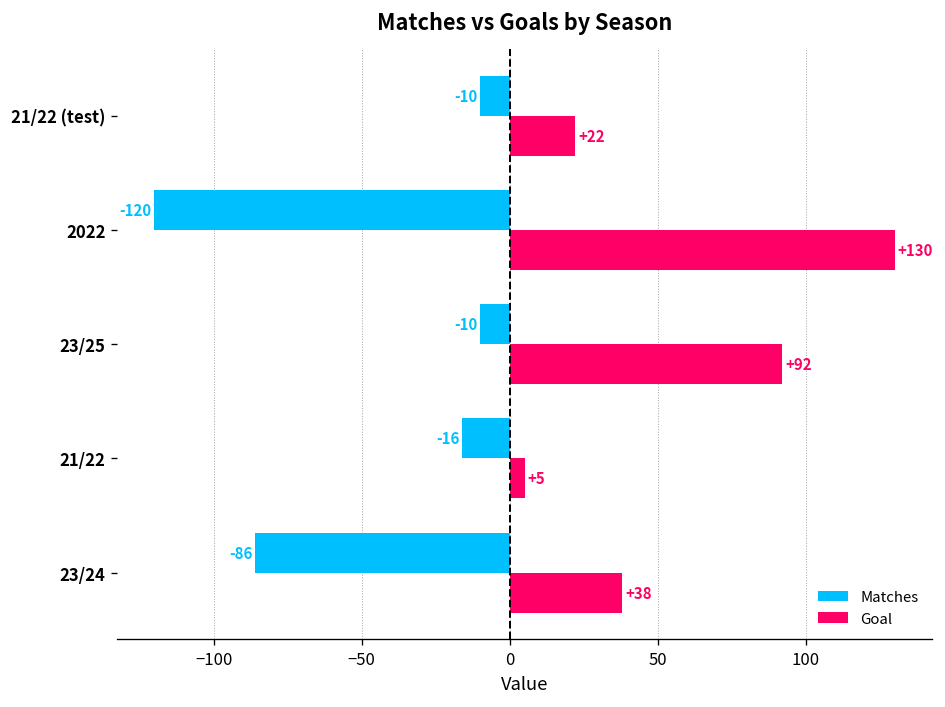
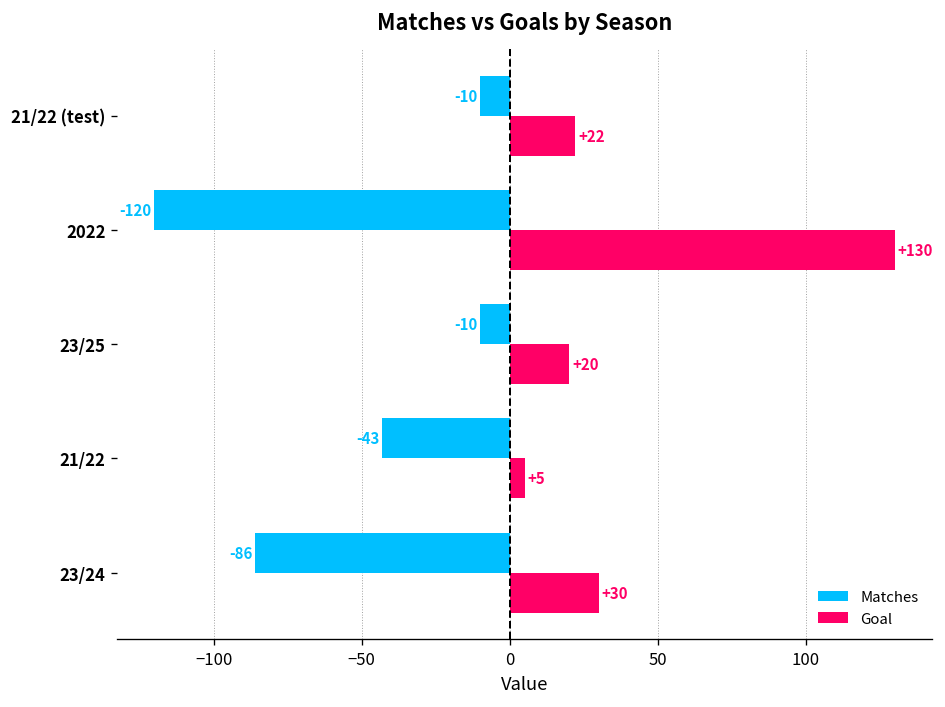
  {
    "Matches": {
      "21/22 (test)": "-10",
      "2022": "-120",
      "23/25": "-10",
-     "21/22": "-16",
+     "21/22": "-43",
      "23/24": "-86"
    },
    "Goal": {
      "21/22 (test)": "+22",
      "2022": "+130",
-     "23/25": "+92",
+     "23/25": "+20",
      "21/22": "+5",
-     "23/24": "+38"
+     "23/24": "+30"
    }
  }
